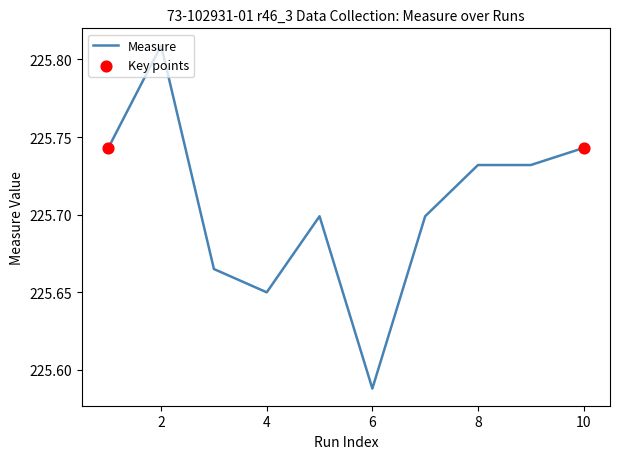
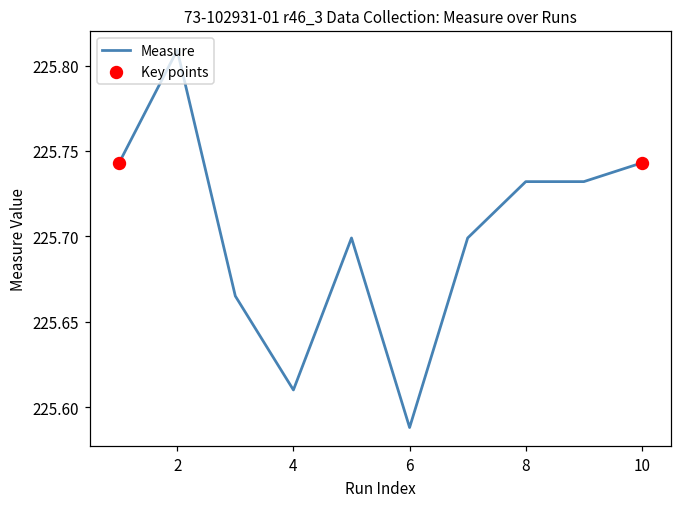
  {
    "Measure": {
-     "4": 225.65,
+     "4": 225.61,
      "6": 225.588,
      "8": 225.732
    }
  }
